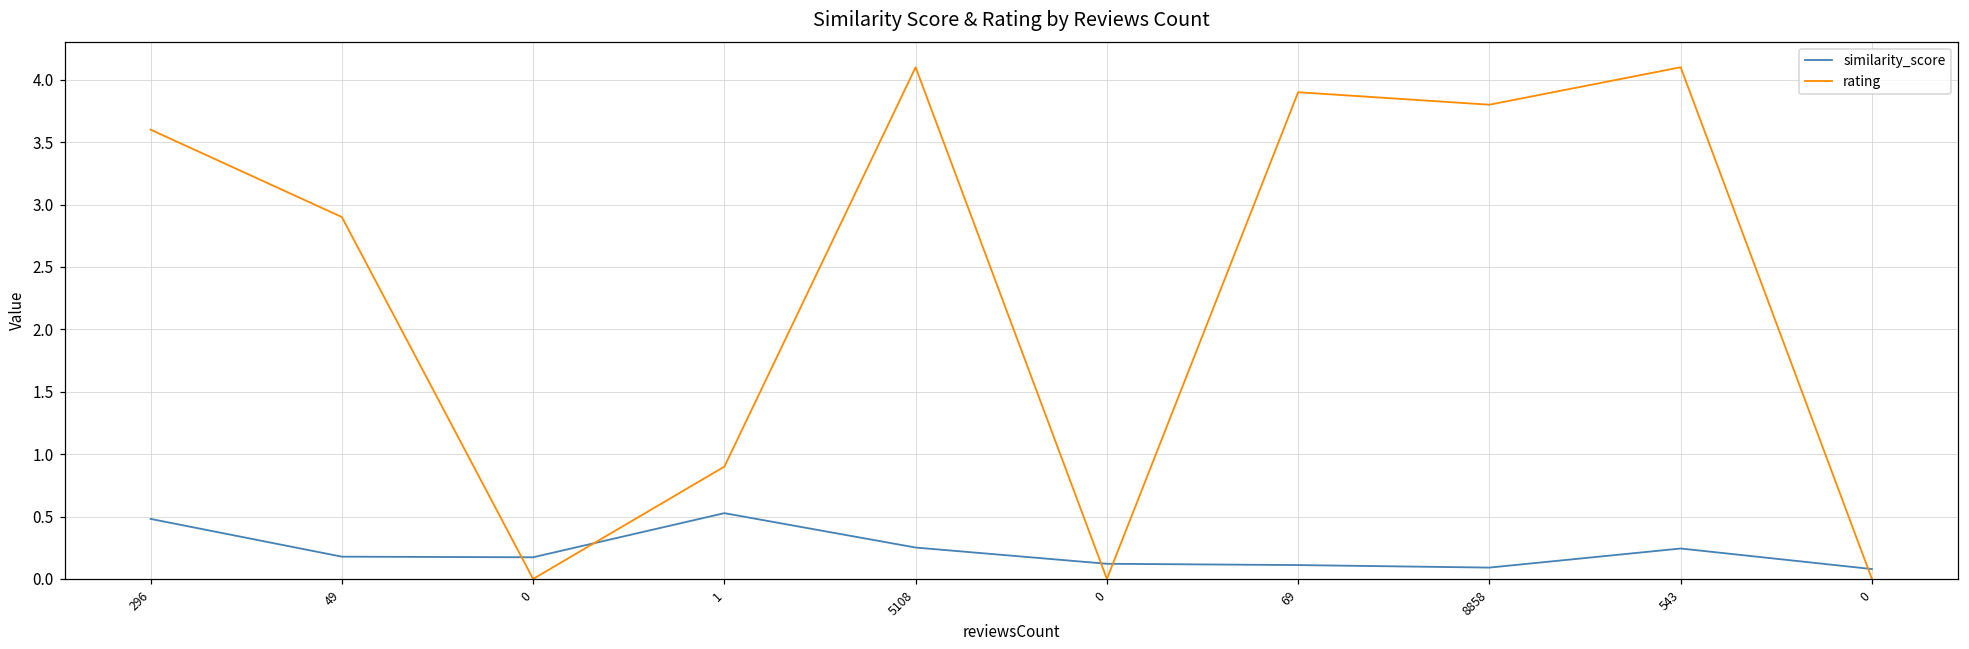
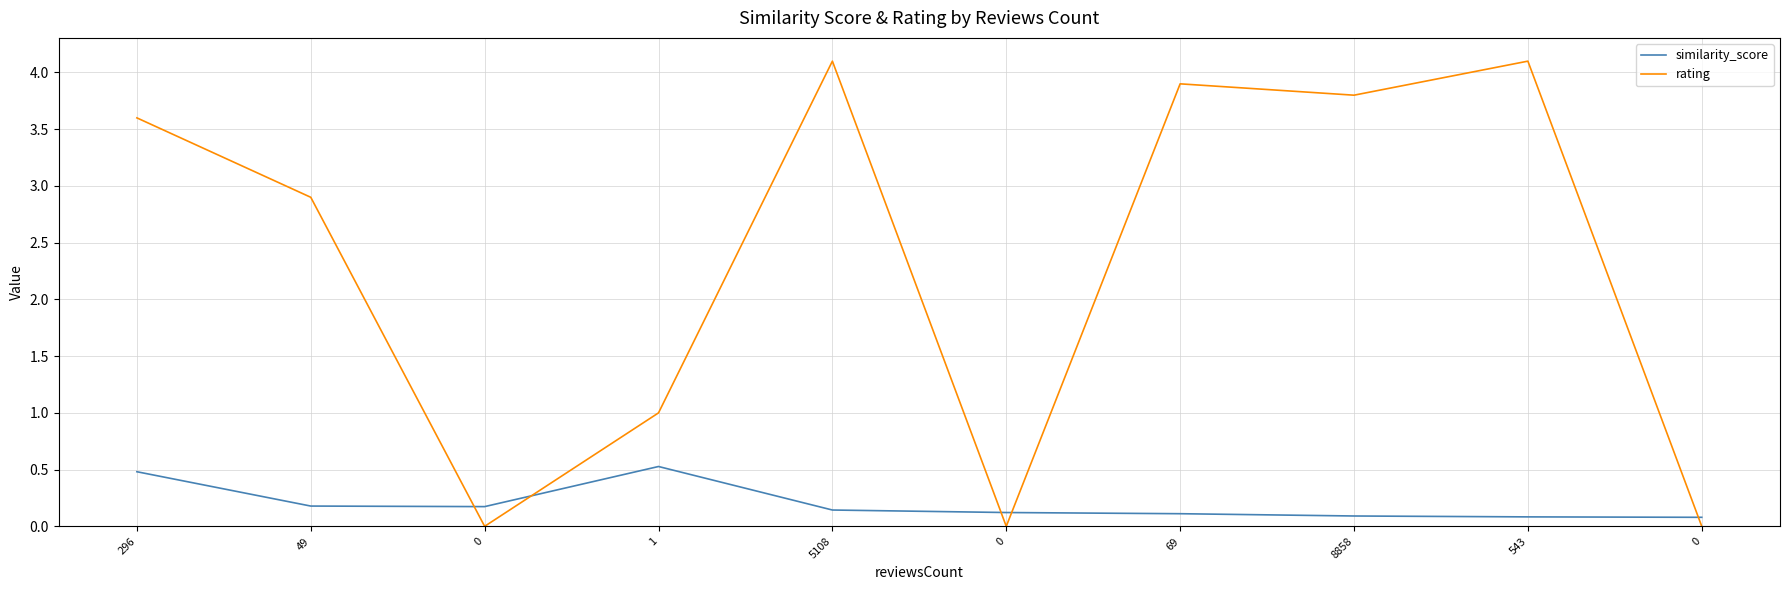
  {
    "similarity_score": {
      "296": 0.48,
      "49": 0.18,
      "1": 0.53,
-     "5108": 0.25,
+     "5108": 0.14,
      "69": 0.11,
      "8858": 0.09,
-     "543": 0.24
+     "543": 0.08
    },
    "rating": {
      "296": 3.6,
      "49": 2.9,
-     "1": 0.9,
+     "1": 1.0,
      "5108": 4.1,
      "69": 3.9,
      "8858": 3.8,
      "543": 4.1
    }
  }
